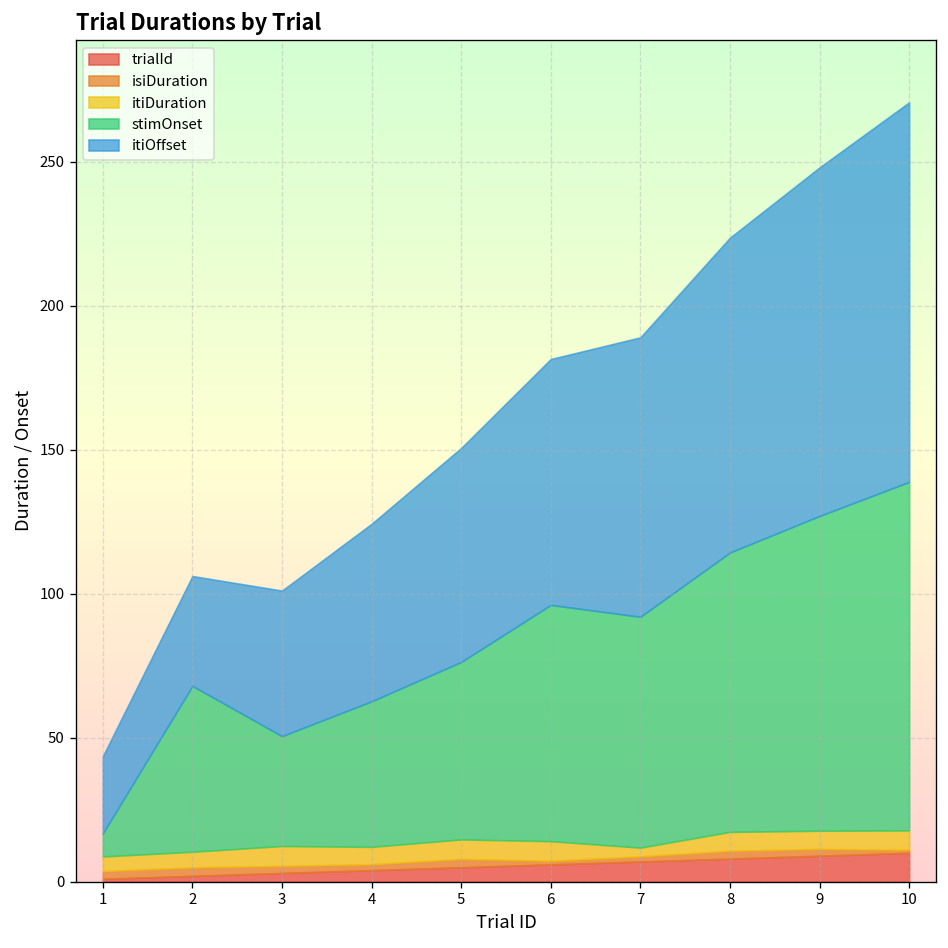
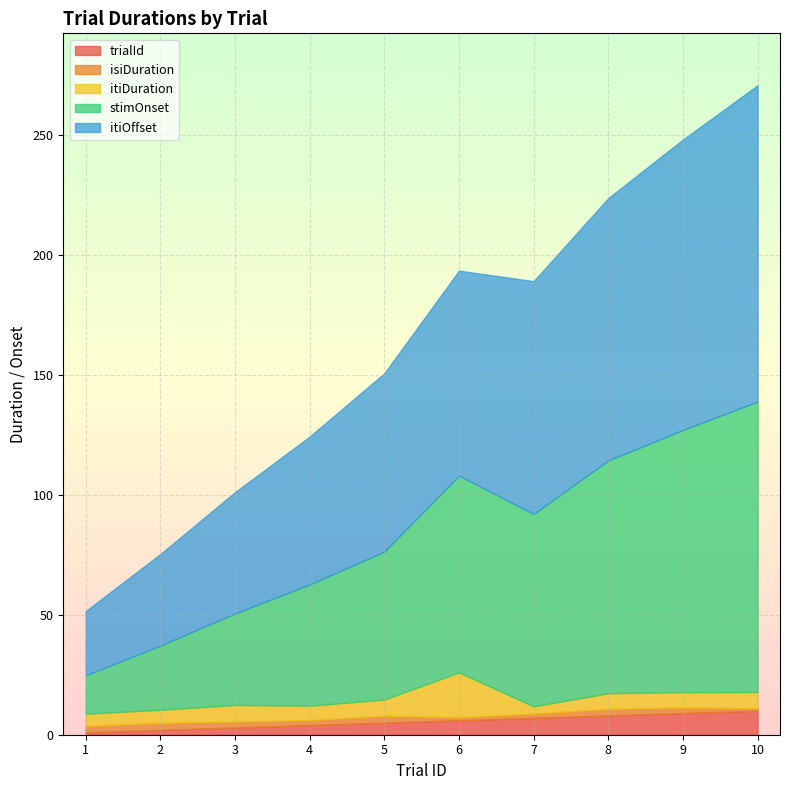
  {
    "itiDuration": {
      "1": 5,
      "2": 5,
      "3": 7,
      "4": 6,
      "5": 7,
-     "6": 7,
+     "6": 19,
      "7": 3,
      "8": 7,
      "9": 6,
      "10": 7
    },
    "stimOnset": {
-     "1": 8,
-     "2": 58,
+     "1": 16,
+     "2": 27,
      "3": 38,
      "4": 51,
      "5": 62,
      "6": 82,
      "7": 80,
      "8": 97,
      "9": 109,
      "10": 121
    },
    "itiOffset": {
      "1": 27,
      "2": 38,
      "3": 51,
      "4": 62,
      "5": 74,
      "6": 85,
      "7": 97,
      "8": 109,
      "9": 121,
      "10": 132
    }
  }
